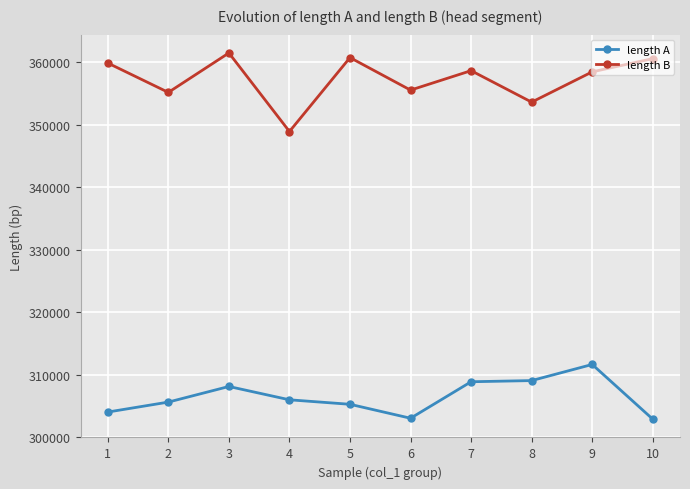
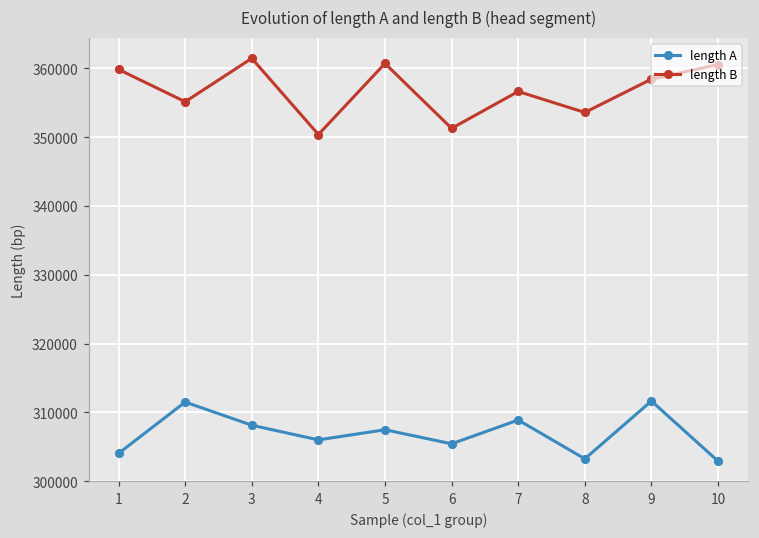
  {
    "length A": {
      "1": 304000,
-     "2": 306000,
+     "2": 312000,
      "3": 308000,
      "4": 306000,
-     "5": 305000,
-     "6": 303000,
+     "5": 307000,
+     "6": 305000,
      "7": 309000,
-     "8": 309000,
+     "8": 303000,
      "9": 312000,
      "10": 303000
    },
    "length B": {
      "1": 360000,
      "2": 355000,
      "3": 361000,
-     "4": 349000,
+     "4": 350000,
      "5": 361000,
-     "6": 356000,
-     "7": 359000,
+     "6": 351000,
+     "7": 357000,
      "8": 354000
    }
  }
